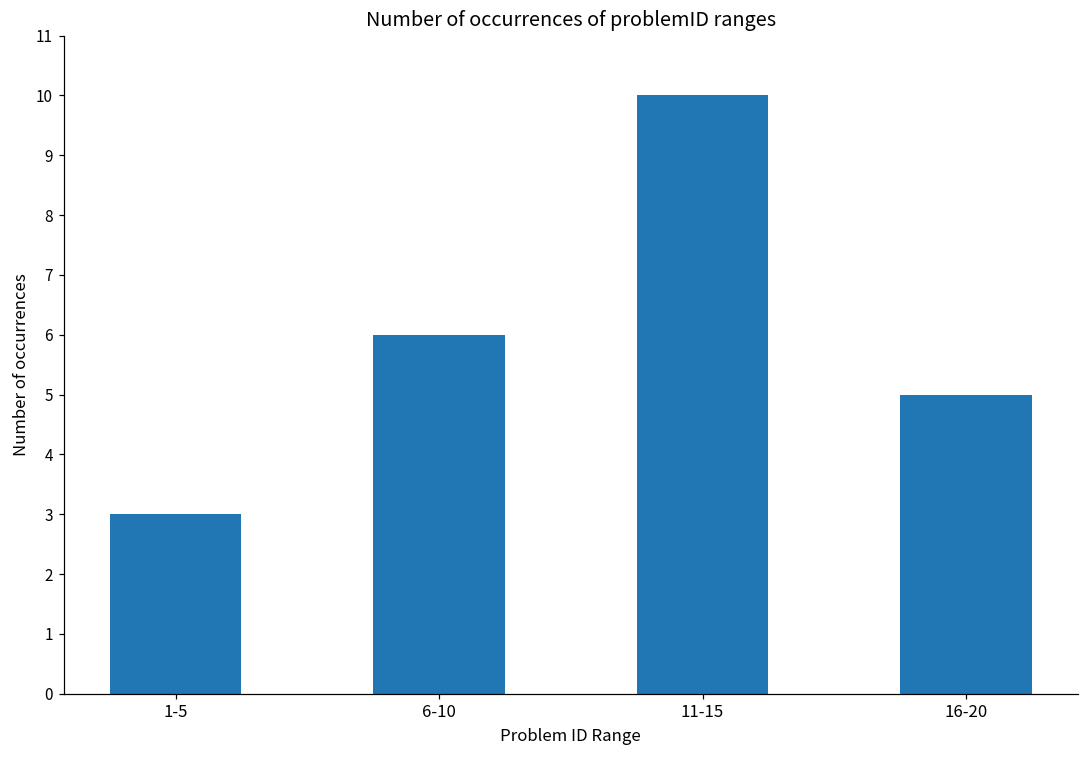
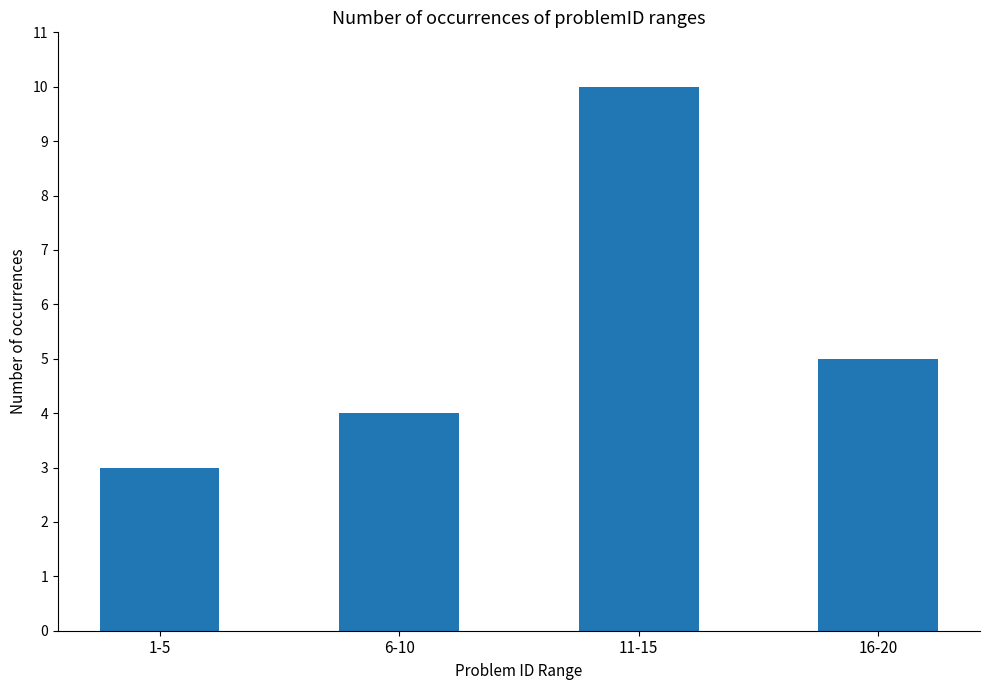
  {
    "1-5": 3,
-   "6-10": 6,
+   "6-10": 4,
    "11-15": 10,
    "16-20": 5
  }
